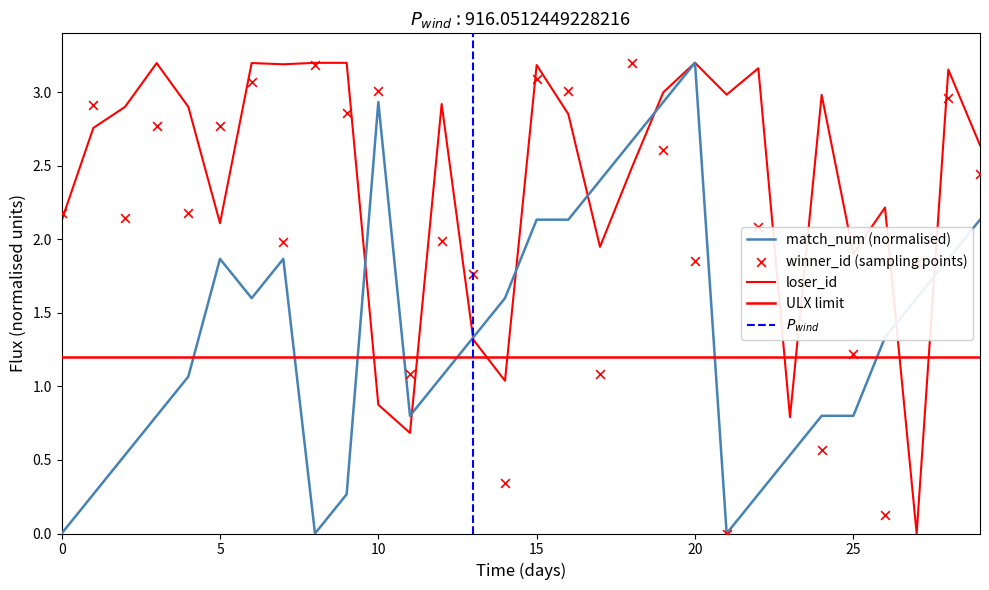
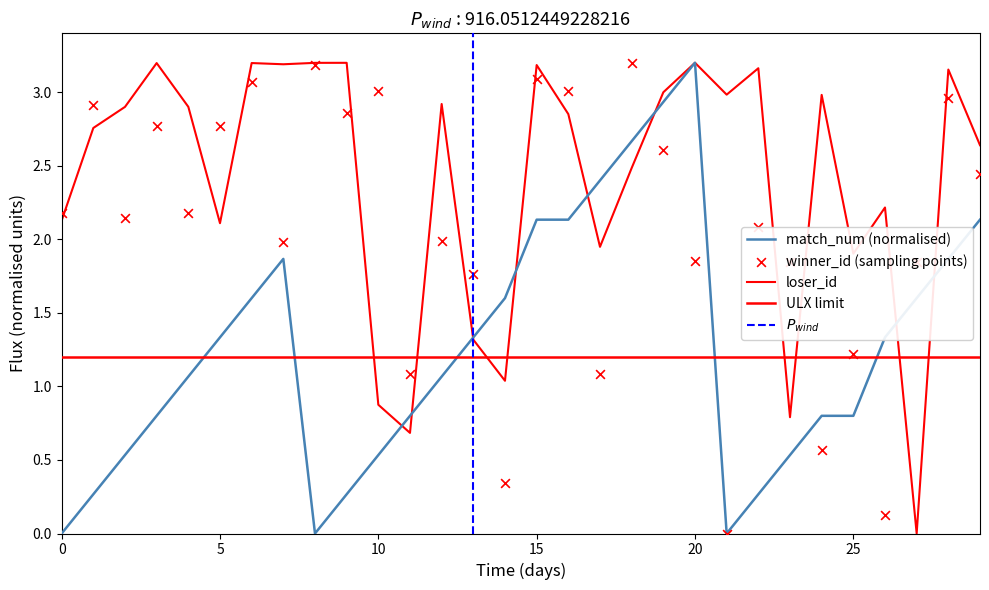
  {
    "match_num (normalised)": {
      "0": 0.00,
-     "5": 1.87,
-     "10": 2.93,
+     "5": 1.33,
+     "10": 0.53,
      "15": 2.13,
      "25": 0.80
    }
  }
